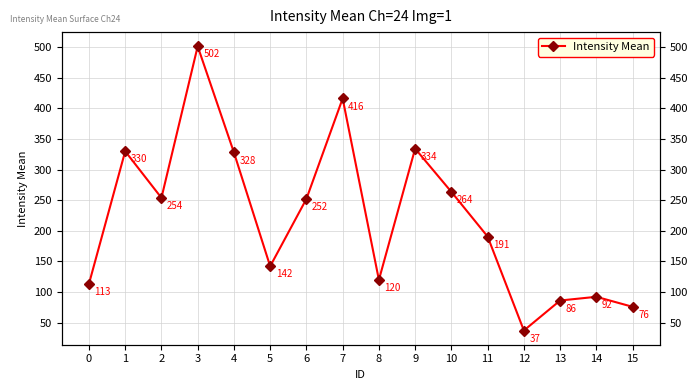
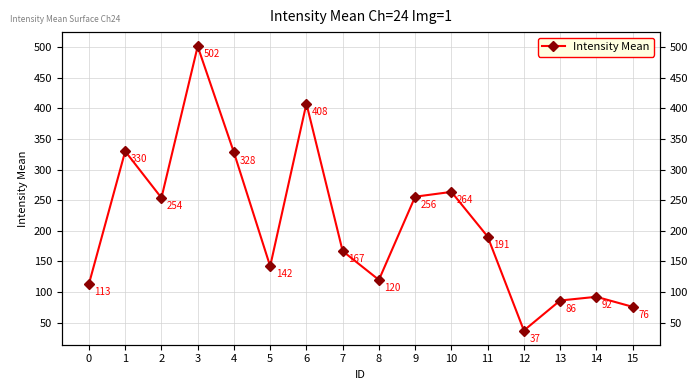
  {
    "0": 113,
    "1": 330,
    "2": 254,
    "3": 502,
    "4": 328,
    "5": 142,
-   "6": 252,
-   "7": 416,
+   "6": 408,
+   "7": 167,
    "8": 120,
-   "9": 334,
+   "9": 256,
    "10": 264,
    "11": 191,
    "12": 37,
    "13": 86,
    "14": 92,
    "15": 76
  }
